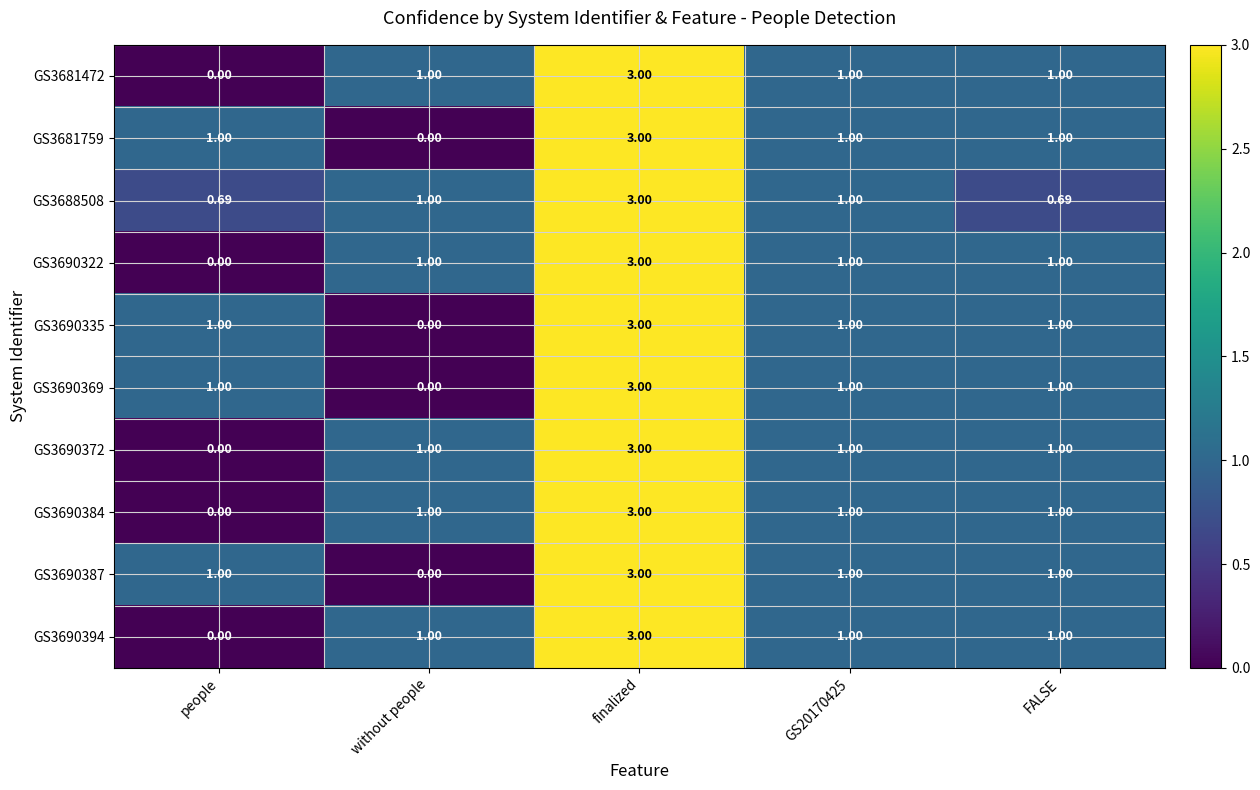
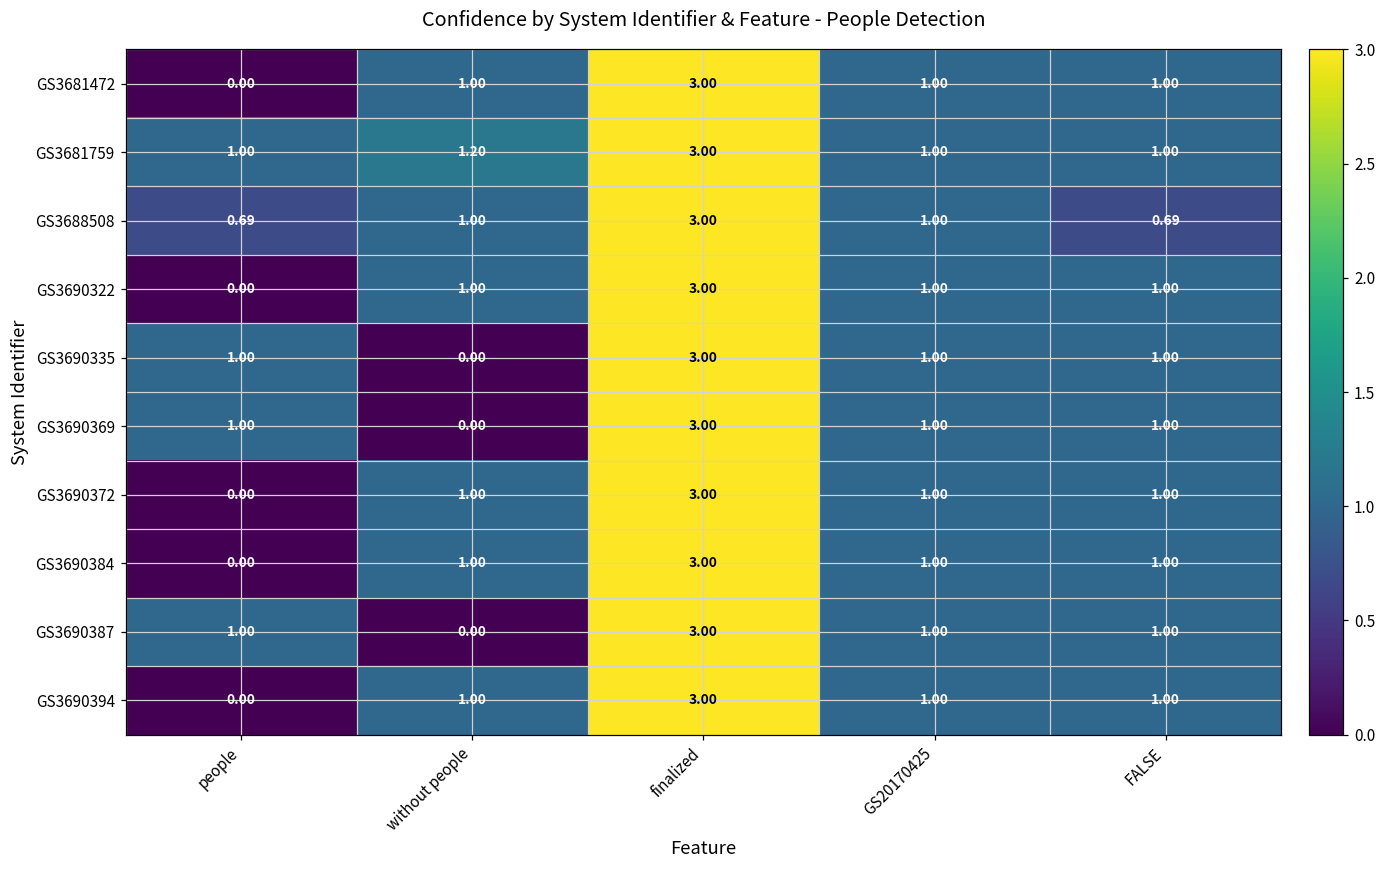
  {
    "GS3681472": {
      "people": 0.00,
      "without people": 1.00,
      "finalized": 3.00,
      "GS20170425": 1.00,
      "FALSE": 1.00
    },
    "GS3681759": {
      "people": 1.00,
-     "without people": 0.00,
+     "without people": 1.20,
      "finalized": 3.00,
      "GS20170425": 1.00,
      "FALSE": 1.00
    },
    "GS3688508": {
      "people": 0.69,
      "without people": 1.00,
      "finalized": 3.00,
      "GS20170425": 1.00,
      "FALSE": 0.69
    },
    "GS3690322": {
      "people": 0.00,
      "without people": 1.00,
      "finalized": 3.00,
      "GS20170425": 1.00,
      "FALSE": 1.00
    },
    "GS3690335": {
      "people": 1.00,
      "without people": 0.00,
      "finalized": 3.00,
      "GS20170425": 1.00,
      "FALSE": 1.00
    },
    "GS3690369": {
      "people": 1.00,
      "without people": 0.00,
      "finalized": 3.00,
      "GS20170425": 1.00,
      "FALSE": 1.00
    },
    "GS3690372": {
      "people": 0.00,
      "without people": 1.00,
      "finalized": 3.00,
      "GS20170425": 1.00,
      "FALSE": 1.00
    },
    "GS3690384": {
      "people": 0.00,
      "without people": 1.00,
      "finalized": 3.00,
      "GS20170425": 1.00,
      "FALSE": 1.00
    },
    "GS3690387": {
      "people": 1.00,
      "without people": 0.00,
      "finalized": 3.00,
      "GS20170425": 1.00,
      "FALSE": 1.00
    },
    "GS3690394": {
      "people": 0.00,
      "without people": 1.00,
      "finalized": 3.00,
      "GS20170425": 1.00,
      "FALSE": 1.00
    }
  }
